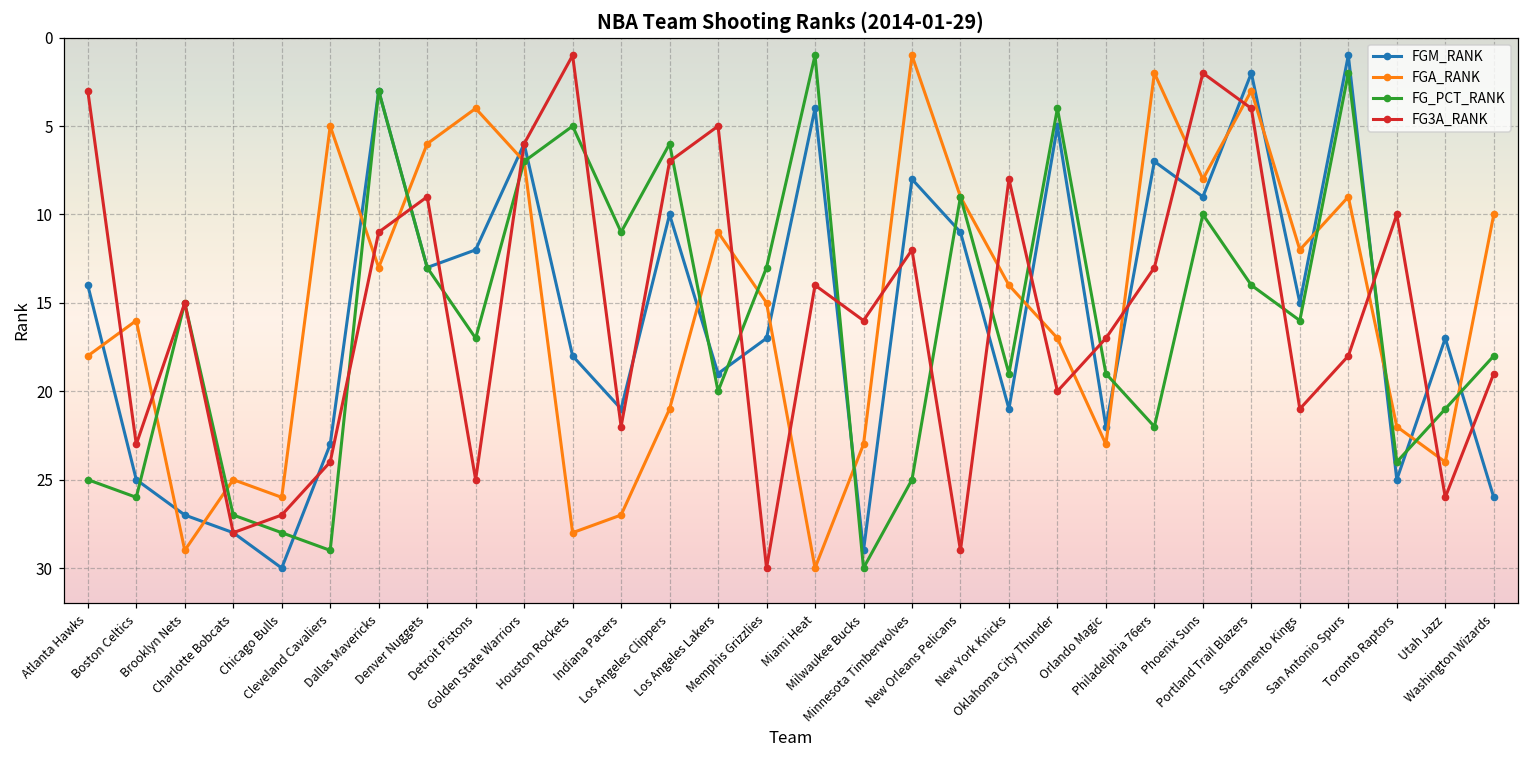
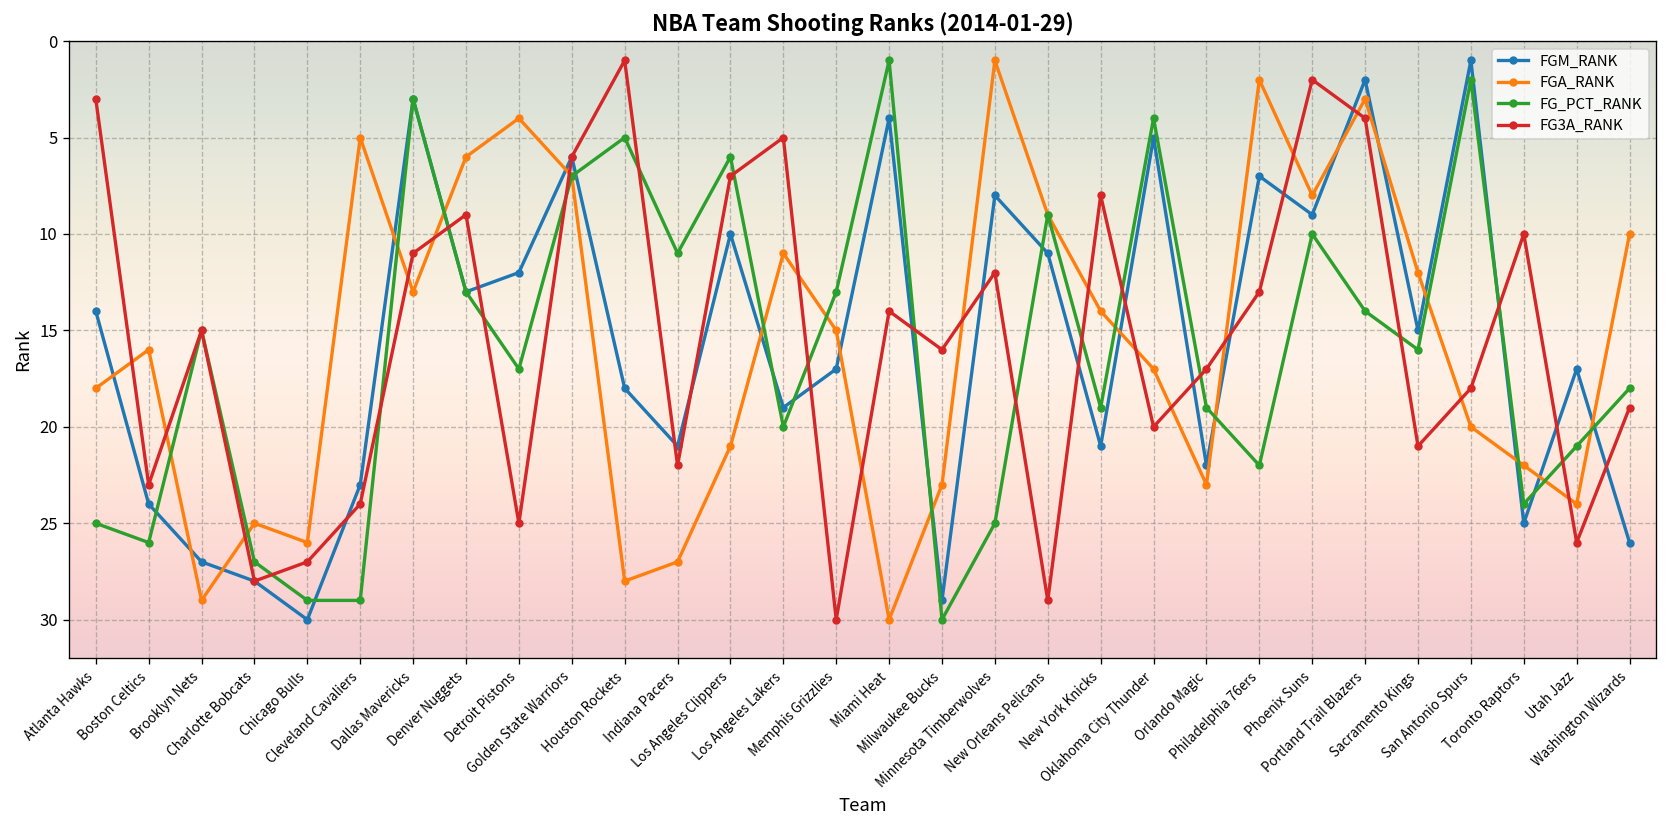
  {
    "FGM_RANK": {
      "Atlanta Hawks": 14,
-     "Boston Celtics": 25,
+     "Boston Celtics": 24,
      "Brooklyn Nets": 27,
      "Chicago Bulls": 30,
      "Cleveland Cavaliers": 23,
      "Detroit Pistons": 12,
      "Houston Rockets": 18,
      "Indiana Pacers": 21,
      "Los Angeles Clippers": 10,
      "Los Angeles Lakers": 19,
      "Memphis Grizzlies": 17,
      "Miami Heat": 4,
      "Milwaukee Bucks": 29,
      "Minnesota Timberwolves": 8,
      "New Orleans Pelicans": 11,
      "New York Knicks": 21,
      "Oklahoma City Thunder": 5,
      "Orlando Magic": 22,
      "Philadelphia 76ers": 7,
      "Phoenix Suns": 9,
      "Portland Trail Blazers": 2,
      "Sacramento Kings": 15,
      "San Antonio Spurs": 1,
      "Toronto Raptors": 25,
      "Utah Jazz": 17,
      "Washington Wizards": 26
    },
    "FGA_RANK": {
      "Atlanta Hawks": 18,
      "Boston Celtics": 16,
      "Brooklyn Nets": 29,
      "Charlotte Bobcats": 25,
      "Chicago Bulls": 26,
      "Cleveland Cavaliers": 5,
      "Dallas Mavericks": 13,
      "Denver Nuggets": 6,
      "Detroit Pistons": 4,
      "Houston Rockets": 28,
      "Indiana Pacers": 27,
      "Los Angeles Clippers": 21,
      "Los Angeles Lakers": 11,
      "Memphis Grizzlies": 15,
      "Miami Heat": 30,
      "Milwaukee Bucks": 23,
      "Minnesota Timberwolves": 1,
      "New York Knicks": 14,
      "Oklahoma City Thunder": 17,
      "Orlando Magic": 23,
      "Philadelphia 76ers": 2,
      "Phoenix Suns": 8,
      "Portland Trail Blazers": 3,
      "Sacramento Kings": 12,
-     "San Antonio Spurs": 9,
+     "San Antonio Spurs": 20,
      "Toronto Raptors": 22,
      "Utah Jazz": 24,
      "Washington Wizards": 10
    },
    "FG_PCT_RANK": {
      "Atlanta Hawks": 25,
      "Boston Celtics": 26,
      "Charlotte Bobcats": 27,
-     "Chicago Bulls": 28,
+     "Chicago Bulls": 29,
      "Cleveland Cavaliers": 29,
      "Detroit Pistons": 17,
      "Houston Rockets": 5,
      "Indiana Pacers": 11,
      "Los Angeles Clippers": 6,
      "Los Angeles Lakers": 20,
      "Memphis Grizzlies": 13,
      "Miami Heat": 1,
      "Milwaukee Bucks": 30,
      "Minnesota Timberwolves": 25,
      "New York Knicks": 19,
      "Oklahoma City Thunder": 4,
      "Orlando Magic": 19,
      "Philadelphia 76ers": 22,
      "Phoenix Suns": 10,
      "Portland Trail Blazers": 14,
      "Sacramento Kings": 16,
      "San Antonio Spurs": 2,
      "Toronto Raptors": 24,
      "Utah Jazz": 21,
      "Washington Wizards": 18
    },
    "FG3A_RANK": {
      "Atlanta Hawks": 3,
      "Boston Celtics": 23,
      "Chicago Bulls": 27,
      "Cleveland Cavaliers": 24,
      "Dallas Mavericks": 11,
      "Denver Nuggets": 9,
      "Detroit Pistons": 25,
      "Houston Rockets": 1,
      "Indiana Pacers": 22,
      "Los Angeles Clippers": 7,
      "Los Angeles Lakers": 5,
      "Memphis Grizzlies": 30,
      "Miami Heat": 14,
      "Milwaukee Bucks": 16,
      "Minnesota Timberwolves": 12,
      "New Orleans Pelicans": 29,
      "New York Knicks": 8,
      "Oklahoma City Thunder": 20,
      "Orlando Magic": 17,
      "Philadelphia 76ers": 13,
      "Phoenix Suns": 2,
      "Portland Trail Blazers": 4,
      "Sacramento Kings": 21,
      "San Antonio Spurs": 18,
      "Toronto Raptors": 10,
      "Utah Jazz": 26,
      "Washington Wizards": 19
    }
  }
